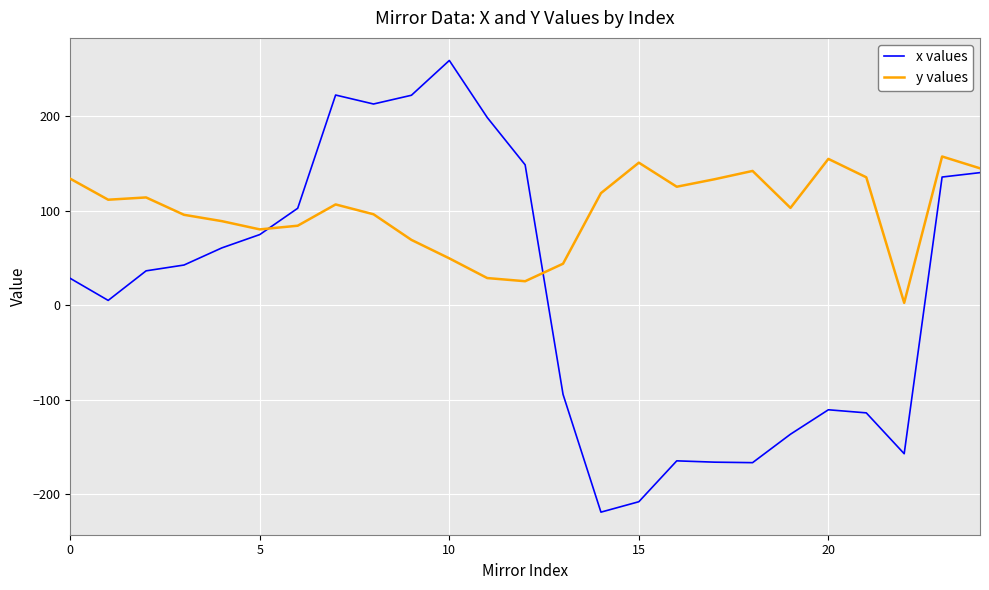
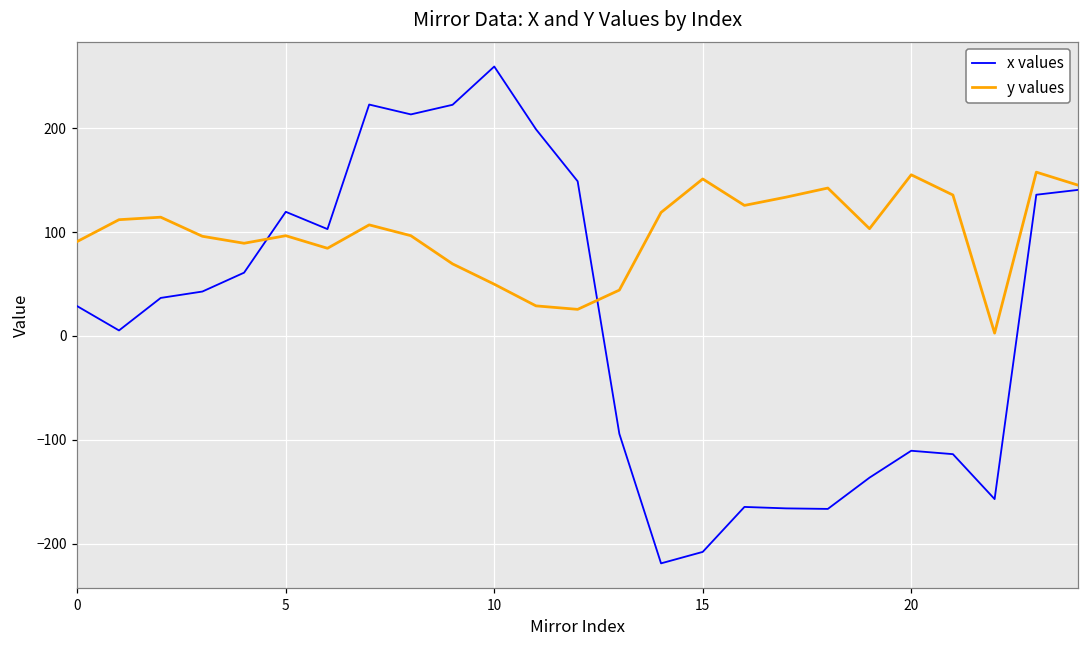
  {
    "x values": {
      "0": 30,
-     "5": 80,
+     "5": 120,
      "10": 260,
      "15": -210,
      "20": -110
    },
    "y values": {
-     "0": 130,
-     "5": 80,
+     "0": 90,
+     "5": 100,
      "10": 50,
      "15": 150,
      "20": 160
    }
  }
